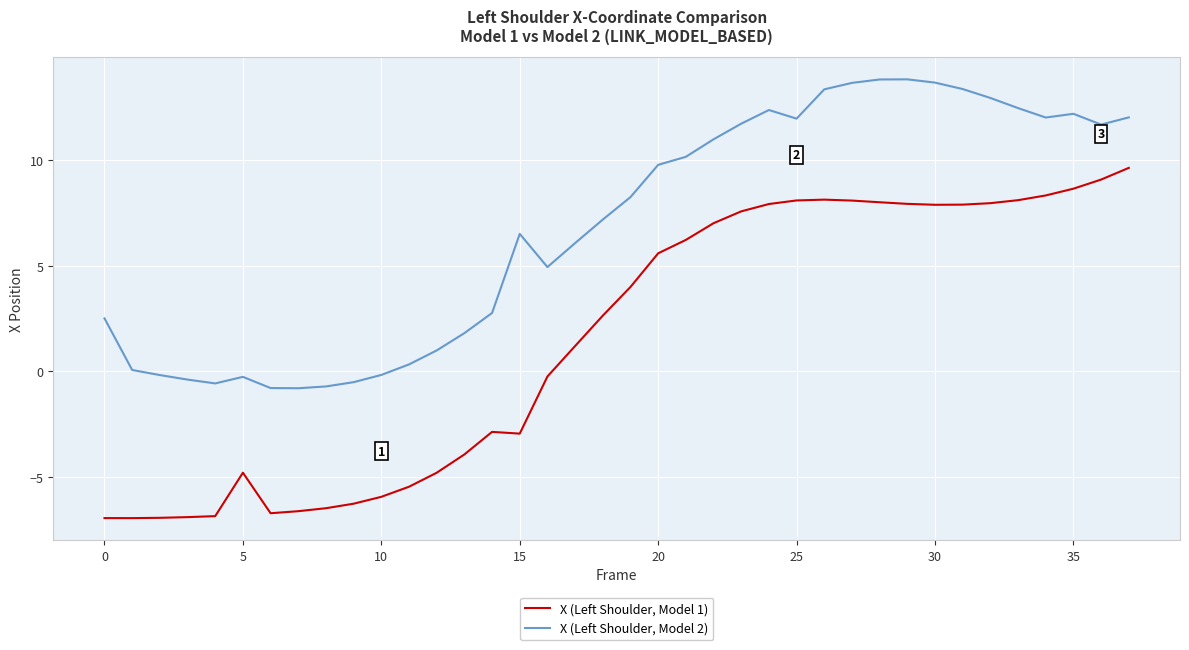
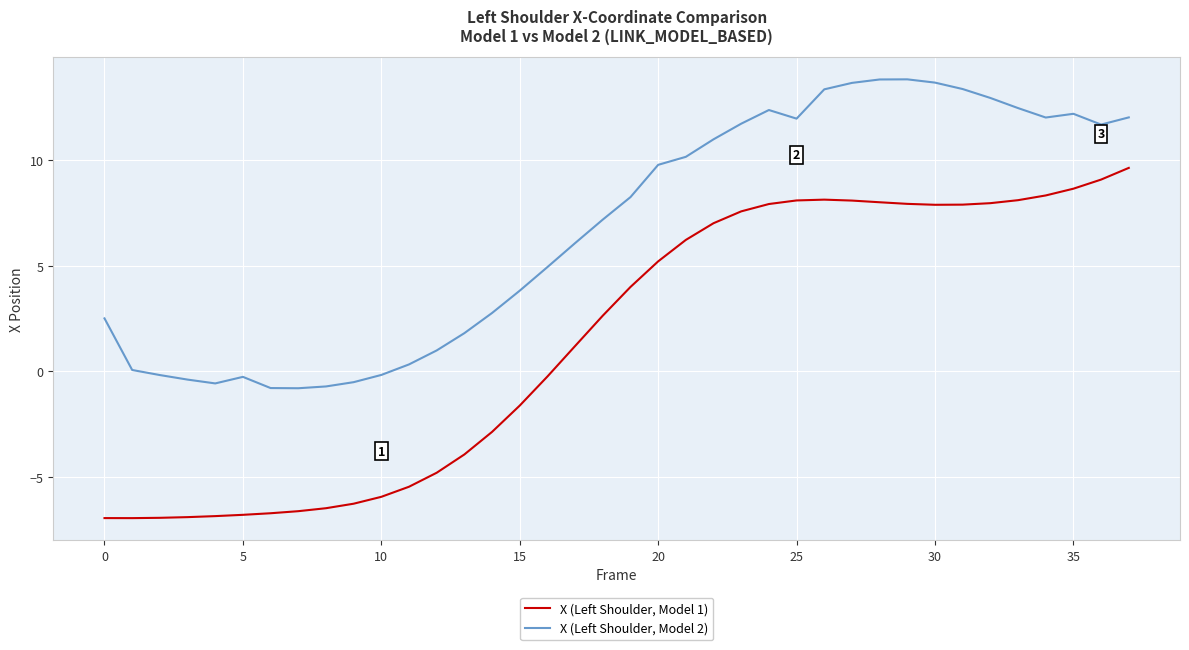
  {
    "X (Left Shoulder, Model 1)": {
      "0": -7.0,
-     "5": -4.8,
+     "5": -6.8,
      "10": -6.0,
-     "15": -3.0,
-     "20": 5.6,
+     "15": -1.6,
+     "20": 5.2,
      "25": 8.1,
      "30": 7.9,
      "35": 8.6
    },
    "X (Left Shoulder, Model 2)": {
      "0": 2.5,
      "5": -0.3,
      "10": -0.2,
-     "15": 6.5,
+     "15": 3.8,
      "20": 9.8,
      "25": 12.0,
      "30": 13.7,
      "35": 12.2
    }
  }
